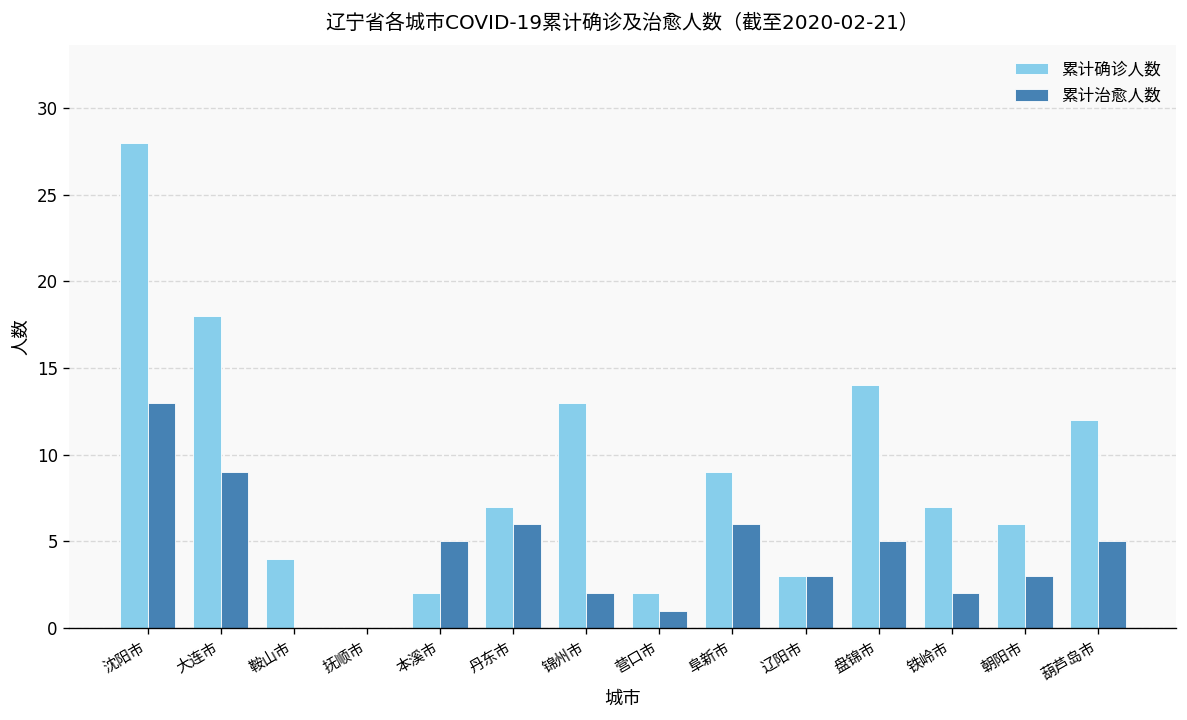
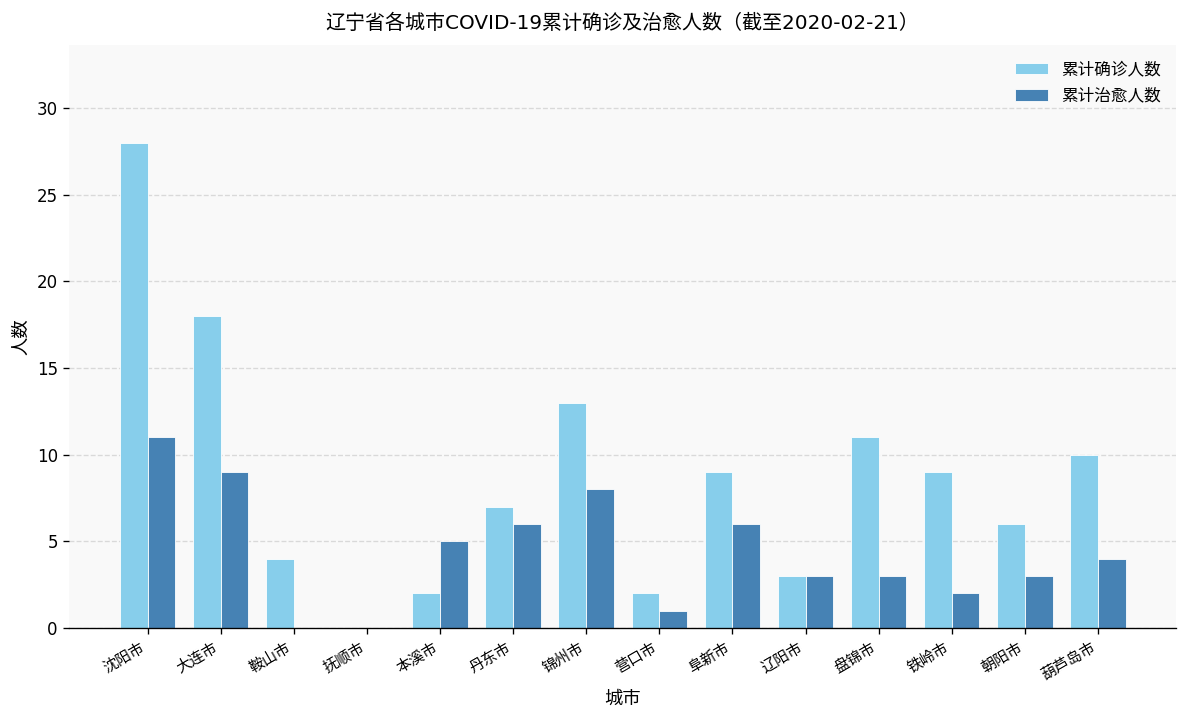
  {
    "累计确诊人数": {
      "沈阳市": 28,
      "大连市": 18,
      "鞍山市": 4,
      "抚顺市": 0,
      "本溪市": 2,
      "丹东市": 7,
      "锦州市": 13,
      "营口市": 2,
      "阜新市": 9,
      "辽阳市": 3,
-     "盘锦市": 14,
-     "铁岭市": 7,
+     "盘锦市": 11,
+     "铁岭市": 9,
      "朝阳市": 6,
-     "葫芦岛市": 12
+     "葫芦岛市": 10
    },
    "累计治愈人数": {
-     "沈阳市": 13,
+     "沈阳市": 11,
      "大连市": 9,
      "鞍山市": 0,
      "抚顺市": 0,
      "本溪市": 5,
      "丹东市": 6,
-     "锦州市": 2,
+     "锦州市": 8,
      "营口市": 1,
      "阜新市": 6,
      "辽阳市": 3,
-     "盘锦市": 5,
+     "盘锦市": 3,
      "铁岭市": 2,
      "朝阳市": 3,
-     "葫芦岛市": 5
+     "葫芦岛市": 4
    }
  }
